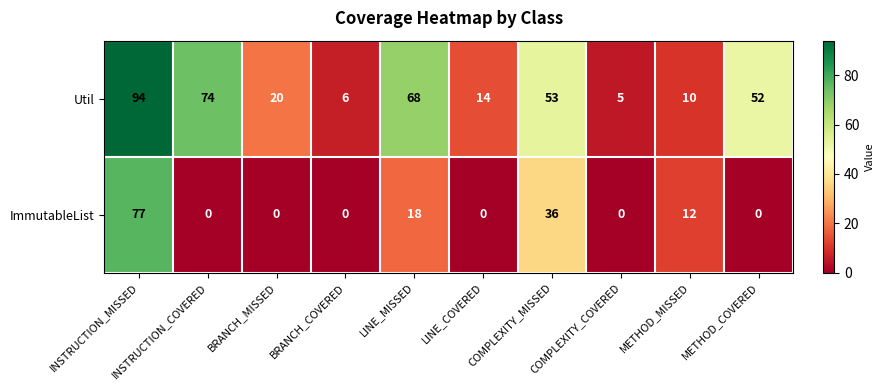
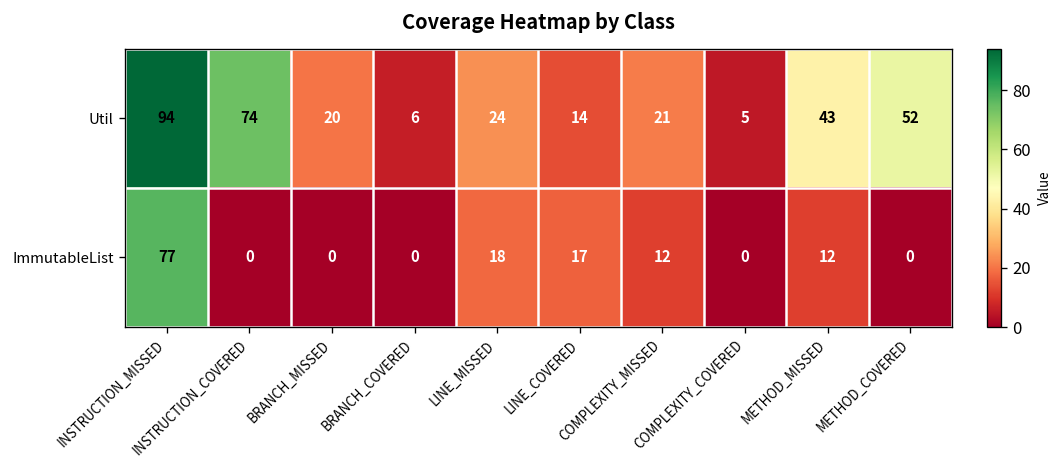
  {
    "Util": {
      "INSTRUCTION_MISSED": 94,
      "INSTRUCTION_COVERED": 74,
      "BRANCH_MISSED": 20,
      "BRANCH_COVERED": 6,
-     "LINE_MISSED": 68,
+     "LINE_MISSED": 24,
      "LINE_COVERED": 14,
-     "COMPLEXITY_MISSED": 53,
+     "COMPLEXITY_MISSED": 21,
      "COMPLEXITY_COVERED": 5,
-     "METHOD_MISSED": 10,
+     "METHOD_MISSED": 43,
      "METHOD_COVERED": 52
    },
    "ImmutableList": {
      "INSTRUCTION_MISSED": 77,
      "INSTRUCTION_COVERED": 0,
      "BRANCH_MISSED": 0,
      "BRANCH_COVERED": 0,
      "LINE_MISSED": 18,
-     "LINE_COVERED": 0,
-     "COMPLEXITY_MISSED": 36,
+     "LINE_COVERED": 17,
+     "COMPLEXITY_MISSED": 12,
      "COMPLEXITY_COVERED": 0,
      "METHOD_MISSED": 12,
      "METHOD_COVERED": 0
    }
  }
